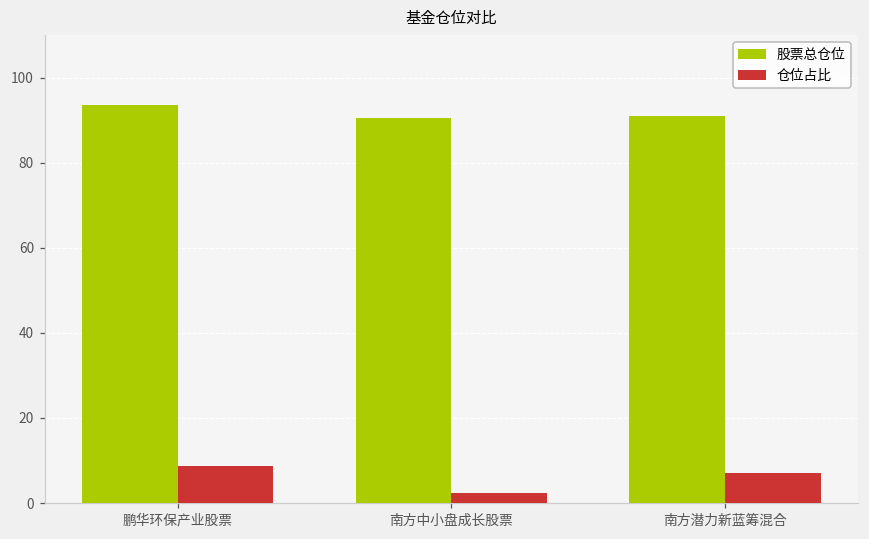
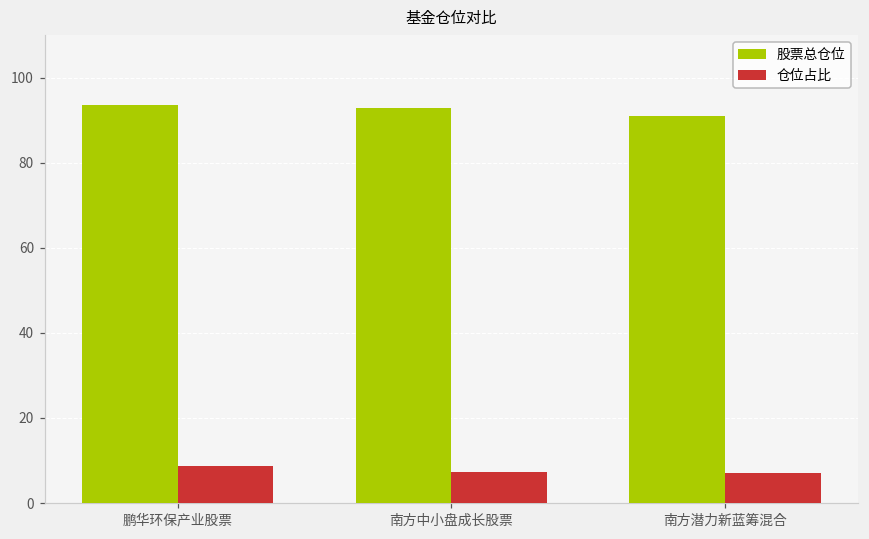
  {
    "股票总仓位": {
      "鹏华环保产业股票": 94,
-     "南方中小盘成长股票": 91,
+     "南方中小盘成长股票": 93,
      "南方潜力新蓝筹混合": 91
    },
    "仓位占比": {
      "鹏华环保产业股票": 9,
-     "南方中小盘成长股票": 2,
+     "南方中小盘成长股票": 7,
      "南方潜力新蓝筹混合": 7
    }
  }
